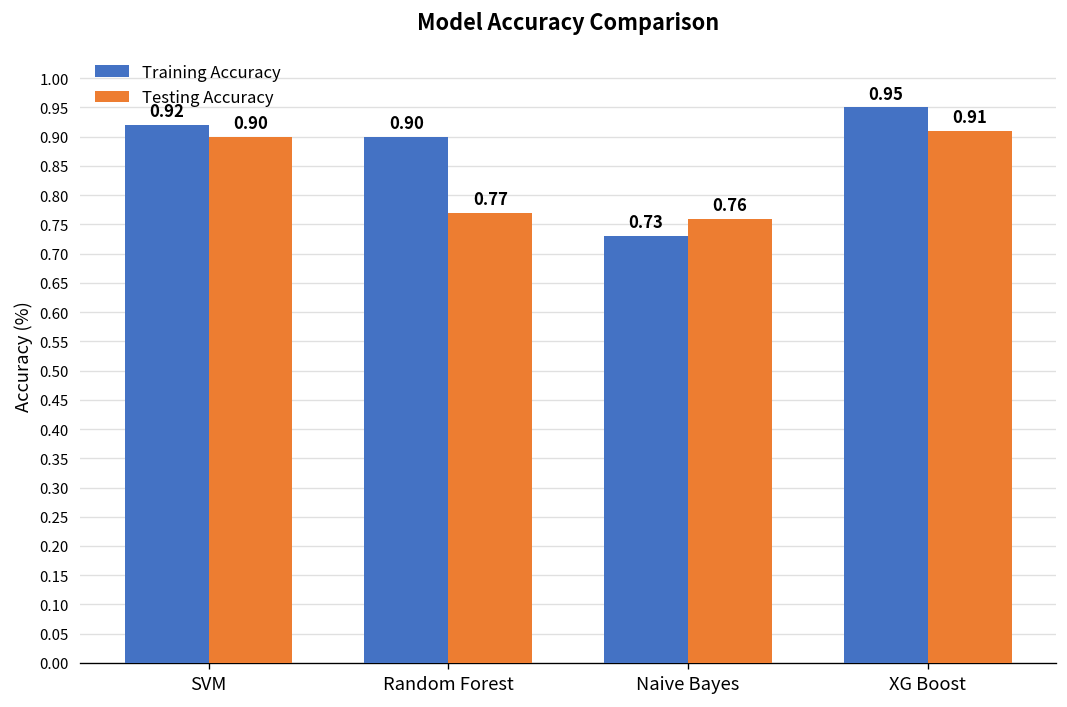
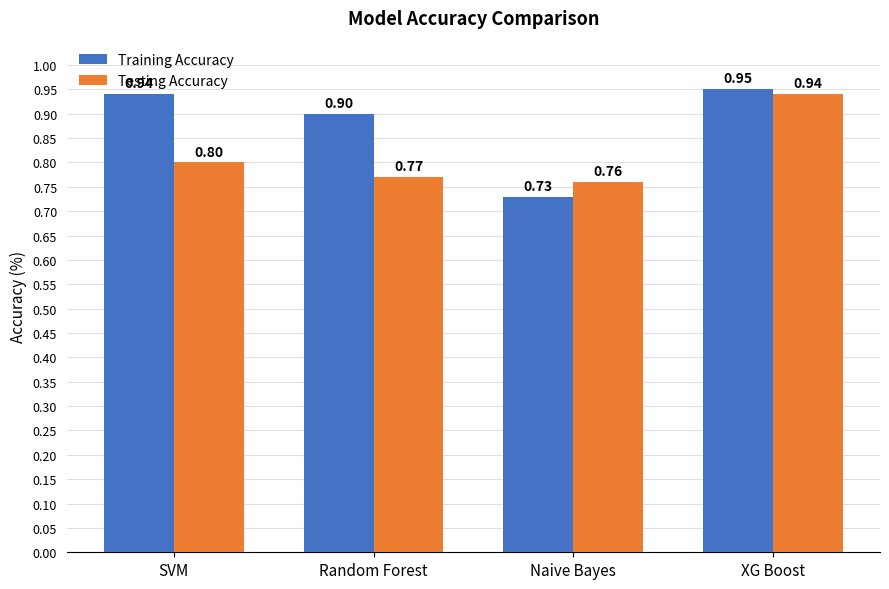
  {
    "Training Accuracy": {
-     "SVM": 0.92,
+     "SVM": 0.94,
      "Random Forest": 0.90,
      "Naive Bayes": 0.73,
      "XG Boost": 0.95
    },
    "Testing Accuracy": {
-     "SVM": 0.90,
+     "SVM": 0.80,
      "Random Forest": 0.77,
      "Naive Bayes": 0.76,
-     "XG Boost": 0.91
+     "XG Boost": 0.94
    }
  }
